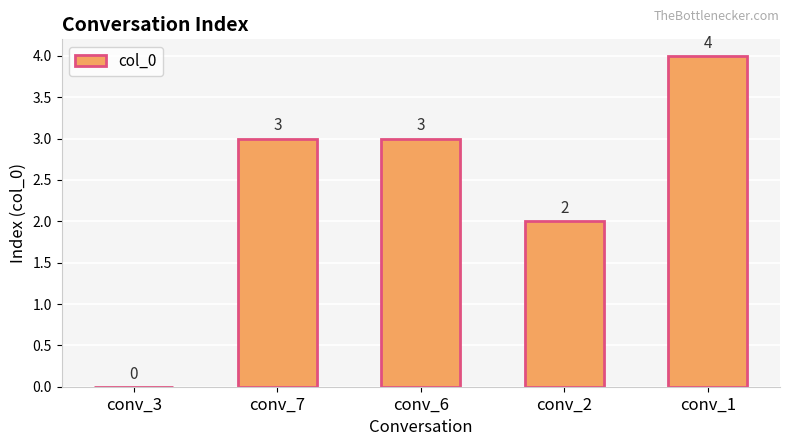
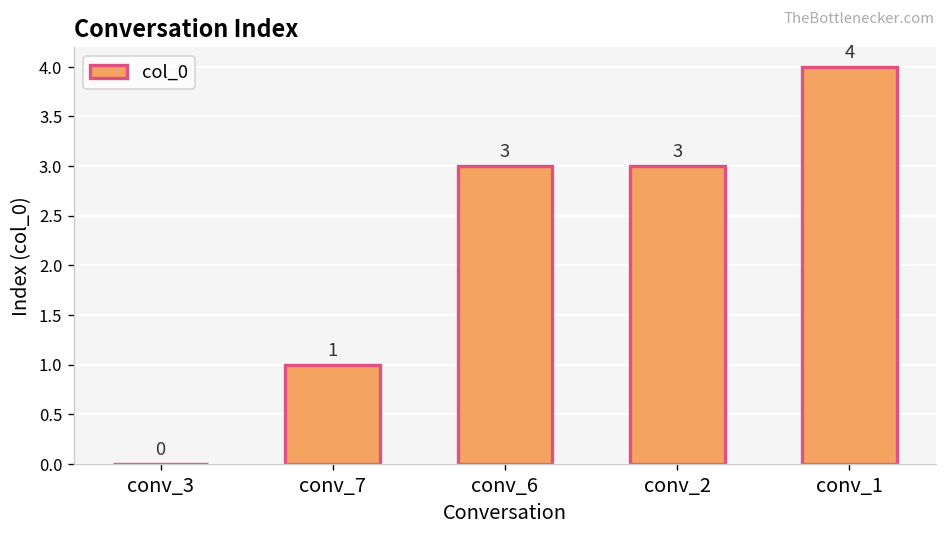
  {
    "conv_3": 0,
-   "conv_7": 3,
+   "conv_7": 1,
    "conv_6": 3,
-   "conv_2": 2,
+   "conv_2": 3,
    "conv_1": 4
  }
